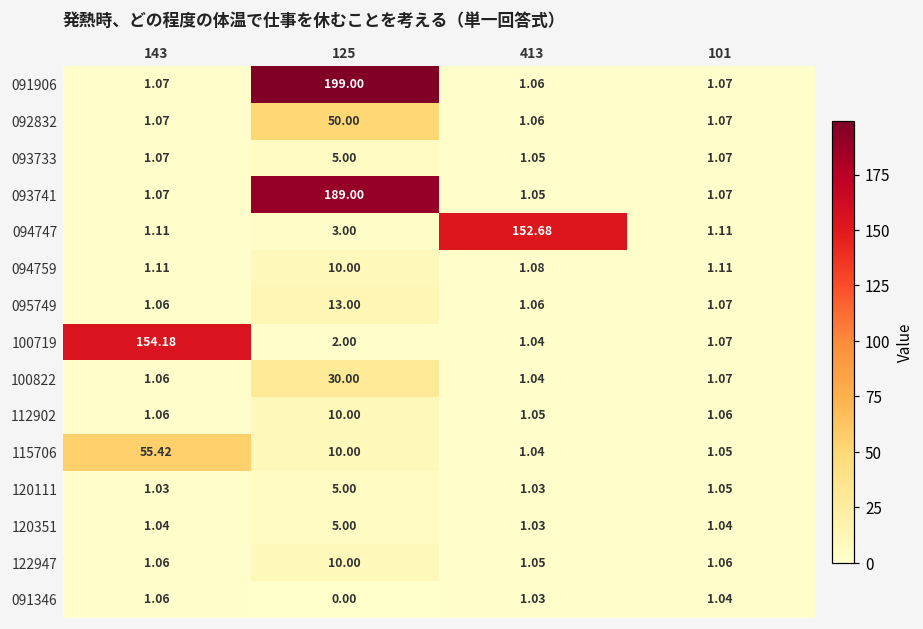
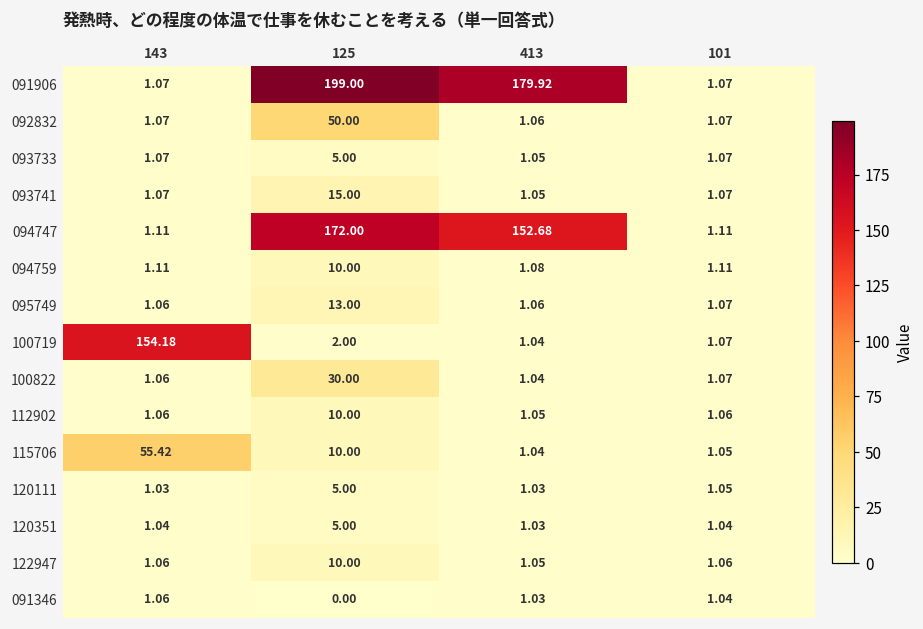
  {
    "091906": {
      "143": 1.07,
      "125": 199.00,
-     "413": 1.06,
+     "413": 179.92,
      "101": 1.07
    },
    "092832": {
      "143": 1.07,
      "125": 50.00,
      "413": 1.06,
      "101": 1.07
    },
    "093733": {
      "143": 1.07,
      "125": 5.00,
      "413": 1.05,
      "101": 1.07
    },
    "093741": {
      "143": 1.07,
-     "125": 189.00,
+     "125": 15.00,
      "413": 1.05,
      "101": 1.07
    },
    "094747": {
      "143": 1.11,
-     "125": 3.00,
+     "125": 172.00,
      "413": 152.68,
      "101": 1.11
    },
    "094759": {
      "143": 1.11,
      "125": 10.00,
      "413": 1.08,
      "101": 1.11
    },
    "095749": {
      "143": 1.06,
      "125": 13.00,
      "413": 1.06,
      "101": 1.07
    },
    "100719": {
      "143": 154.18,
      "125": 2.00,
      "413": 1.04,
      "101": 1.07
    },
    "100822": {
      "143": 1.06,
      "125": 30.00,
      "413": 1.04,
      "101": 1.07
    },
    "112902": {
      "143": 1.06,
      "125": 10.00,
      "413": 1.05,
      "101": 1.06
    },
    "115706": {
      "143": 55.42,
      "125": 10.00,
      "413": 1.04,
      "101": 1.05
    },
    "120111": {
      "143": 1.03,
      "125": 5.00,
      "413": 1.03,
      "101": 1.05
    },
    "120351": {
      "143": 1.04,
      "125": 5.00,
      "413": 1.03,
      "101": 1.04
    },
    "122947": {
      "143": 1.06,
      "125": 10.00,
      "413": 1.05,
      "101": 1.06
    },
    "091346": {
      "143": 1.06,
      "125": 0.00,
      "413": 1.03,
      "101": 1.04
    }
  }
